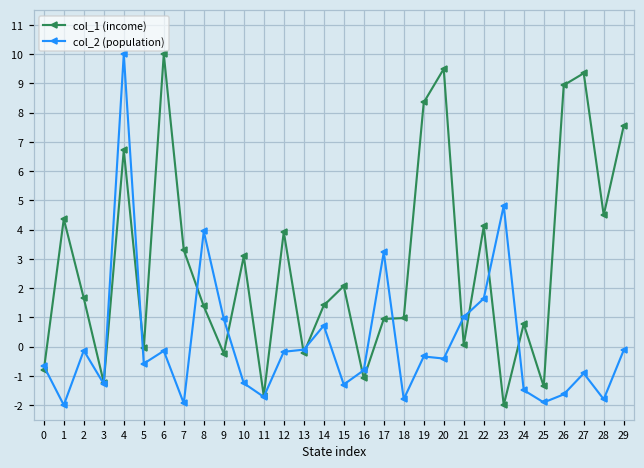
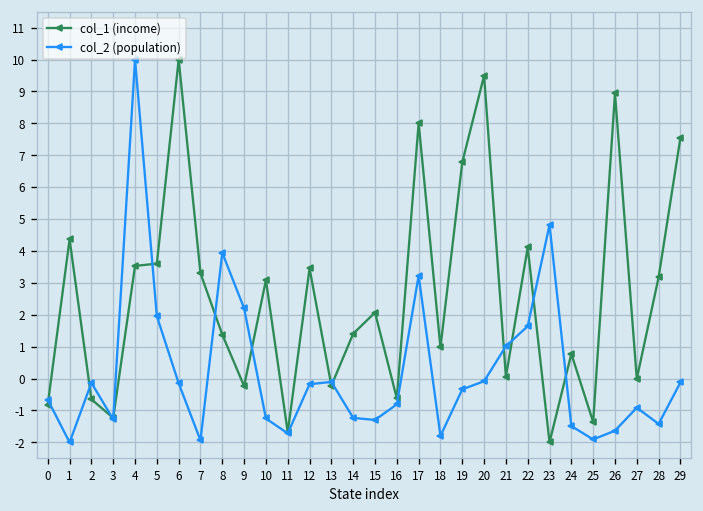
  {
    "col_1 (income)": {
      "0": -0.8,
      "1": 4.4,
-     "2": 1.7,
-     "4": 6.7,
-     "5": -0.1,
+     "2": -0.7,
+     "4": 3.5,
+     "5": 3.6,
      "6": 10.0,
      "7": 3.3,
      "8": 1.4,
      "9": -0.2,
      "10": 3.1,
-     "12": 3.9,
+     "12": 3.5,
      "13": -0.2,
      "14": 1.4,
      "15": 2.1,
-     "16": -1.1,
-     "17": 0.9,
+     "16": -0.6,
+     "17": 8.0,
      "18": 1.0,
-     "19": 8.3,
+     "19": 6.8,
      "20": 9.5,
      "21": 0.1,
      "22": 4.1,
      "23": -2.0,
      "24": 0.8,
      "25": -1.4,
      "26": 8.9,
-     "27": 9.3,
-     "28": 4.5,
+     "27": 0.0,
+     "28": 3.2,
      "29": 7.5
    },
    "col_2 (population)": {
      "0": -0.7,
      "1": -2.0,
      "2": -0.1,
      "4": 10.0,
-     "5": -0.6,
+     "5": 2.0,
      "6": -0.1,
      "7": -1.9,
      "8": 3.9,
-     "9": 0.9,
+     "9": 2.2,
      "10": -1.3,
      "12": -0.2,
      "13": -0.1,
-     "14": 0.7,
+     "14": -1.2,
      "15": -1.3,
      "16": -0.8,
      "17": 3.2,
      "18": -1.8,
      "19": -0.3,
-     "20": -0.4,
+     "20": -0.1,
      "21": 1.0,
      "22": 1.6,
      "23": 4.8,
      "24": -1.5,
      "25": -1.9,
      "26": -1.6,
      "27": -0.9,
-     "28": -1.8,
+     "28": -1.4,
      "29": -0.1
    }
  }
